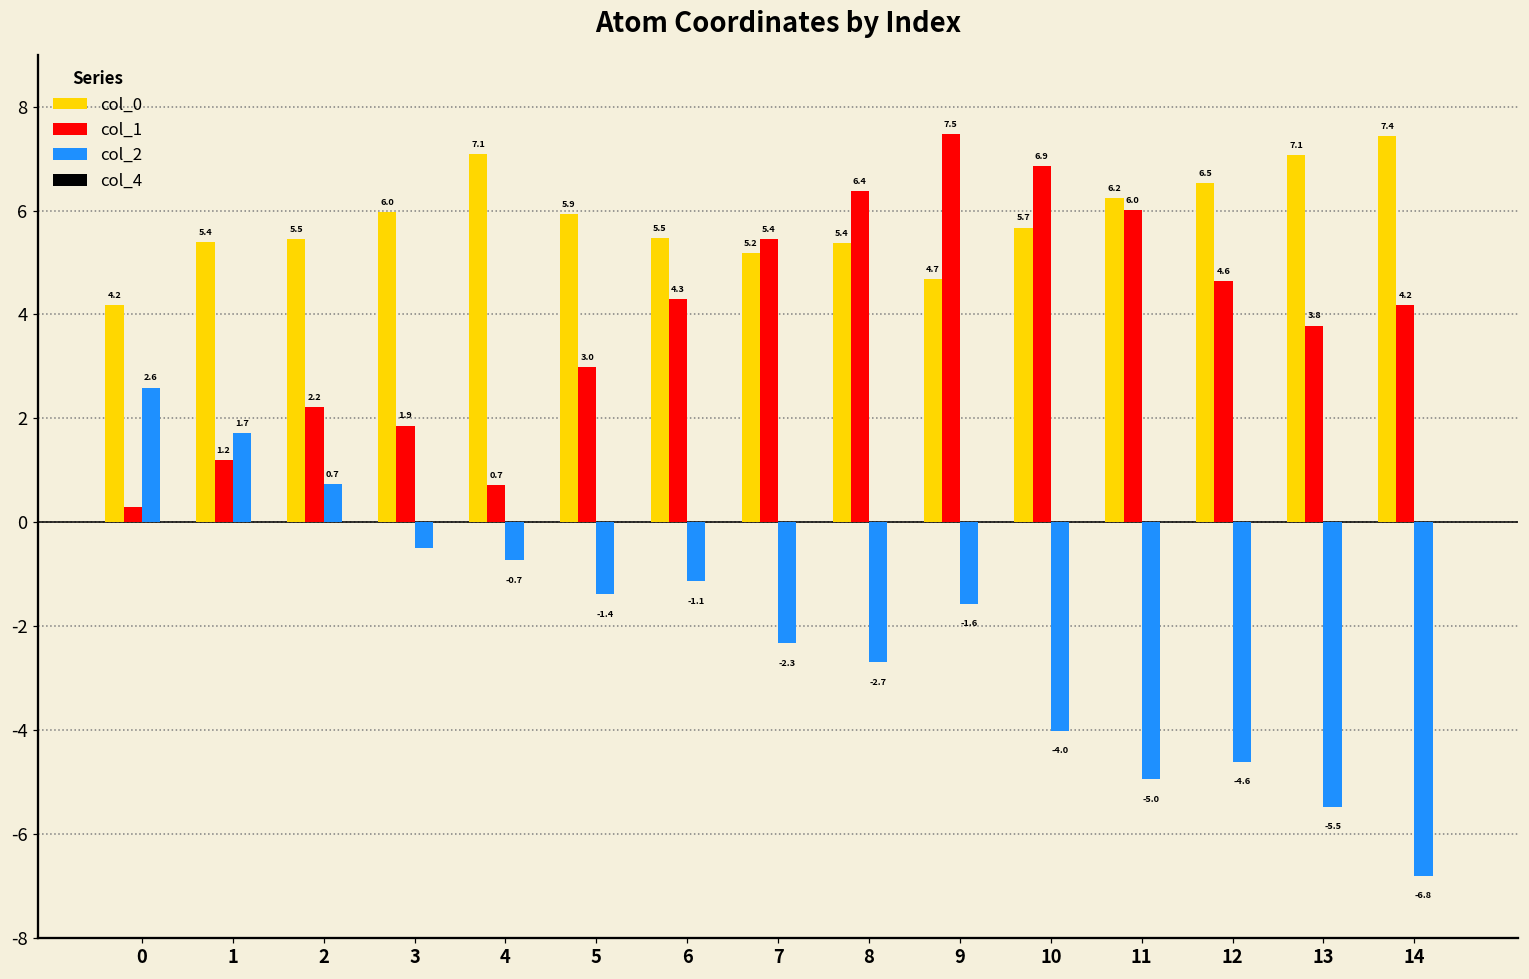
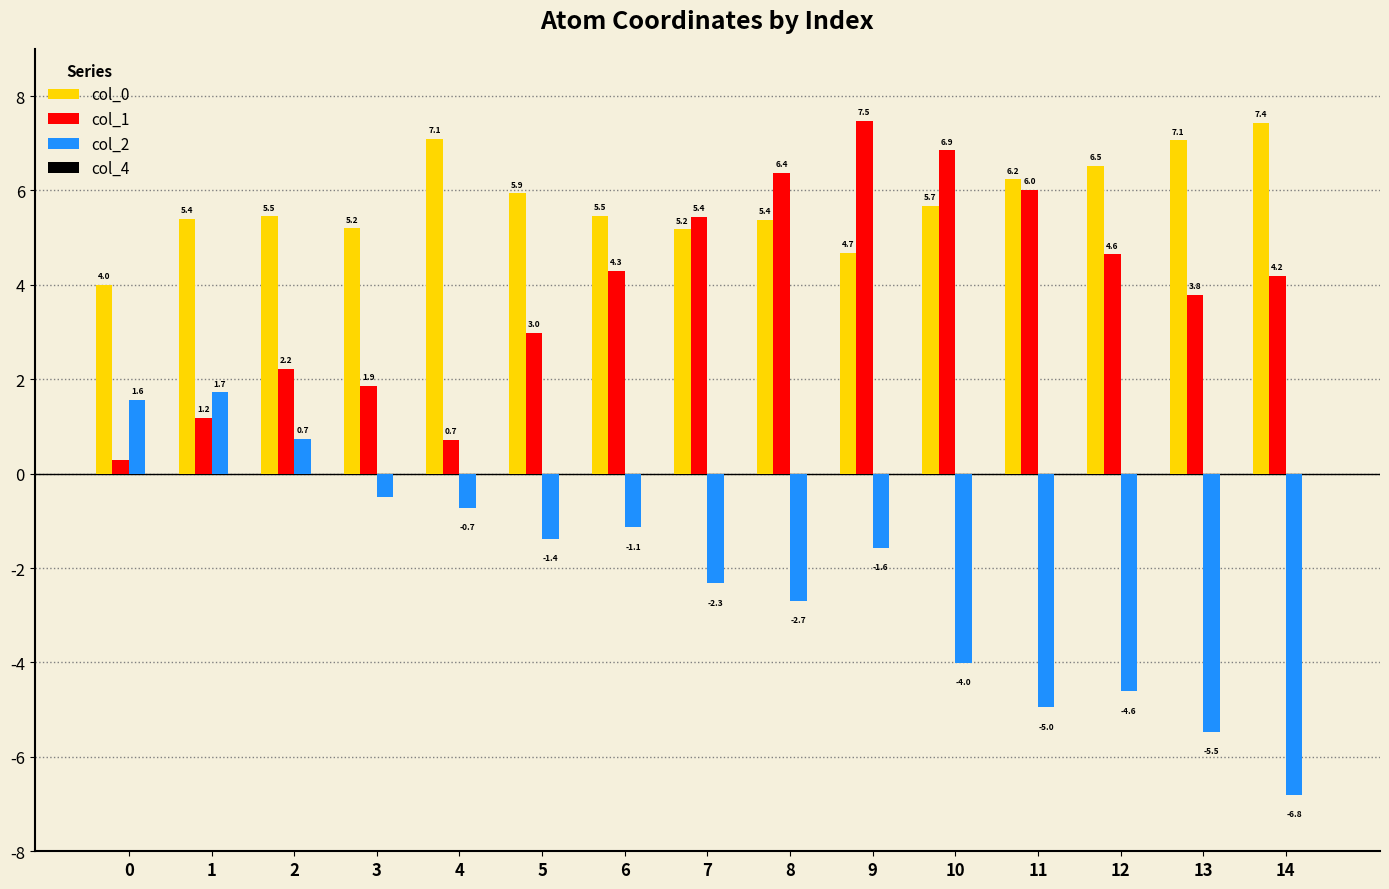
  {
    "col_0": {
-     "0": 4.2,
+     "0": 4.0,
      "1": 5.4,
      "2": 5.5,
-     "3": 6.0,
+     "3": 5.2,
      "4": 7.1,
      "5": 5.9,
      "6": 5.5,
      "7": 5.2,
      "8": 5.4,
      "9": 4.7,
      "10": 5.7,
      "11": 6.2,
      "12": 6.5,
      "13": 7.1,
      "14": 7.4
    },
    "col_1": {
      "1": 1.2,
      "2": 2.2,
      "3": 1.9,
      "4": 0.7,
      "5": 3.0,
      "6": 4.3,
      "7": 5.4,
      "8": 6.4,
      "9": 7.5,
      "10": 6.9,
      "11": 6.0,
      "12": 4.6,
      "13": 3.8,
      "14": 4.2
    },
    "col_2": {
-     "0": 2.6,
+     "0": 1.6,
      "1": 1.7,
      "2": 0.7,
      "4": -0.7,
      "5": -1.4,
      "6": -1.1,
      "7": -2.3,
      "8": -2.7,
      "9": -1.6,
      "10": -4.0,
      "11": -5.0,
      "12": -4.6,
      "13": -5.5,
      "14": -6.8
    },
    "col_4": {
      "0": 0.0,
      "1": 0.0,
      "2": 0.0,
      "3": 0.0,
      "4": 0.0,
      "5": 0.0,
      "6": 0.0,
      "7": 0.0,
      "8": 0.0,
      "9": 0.0,
      "10": 0.0,
      "11": 0.0,
      "12": 0.0,
      "13": 0.0,
      "14": 0.0
    }
  }
